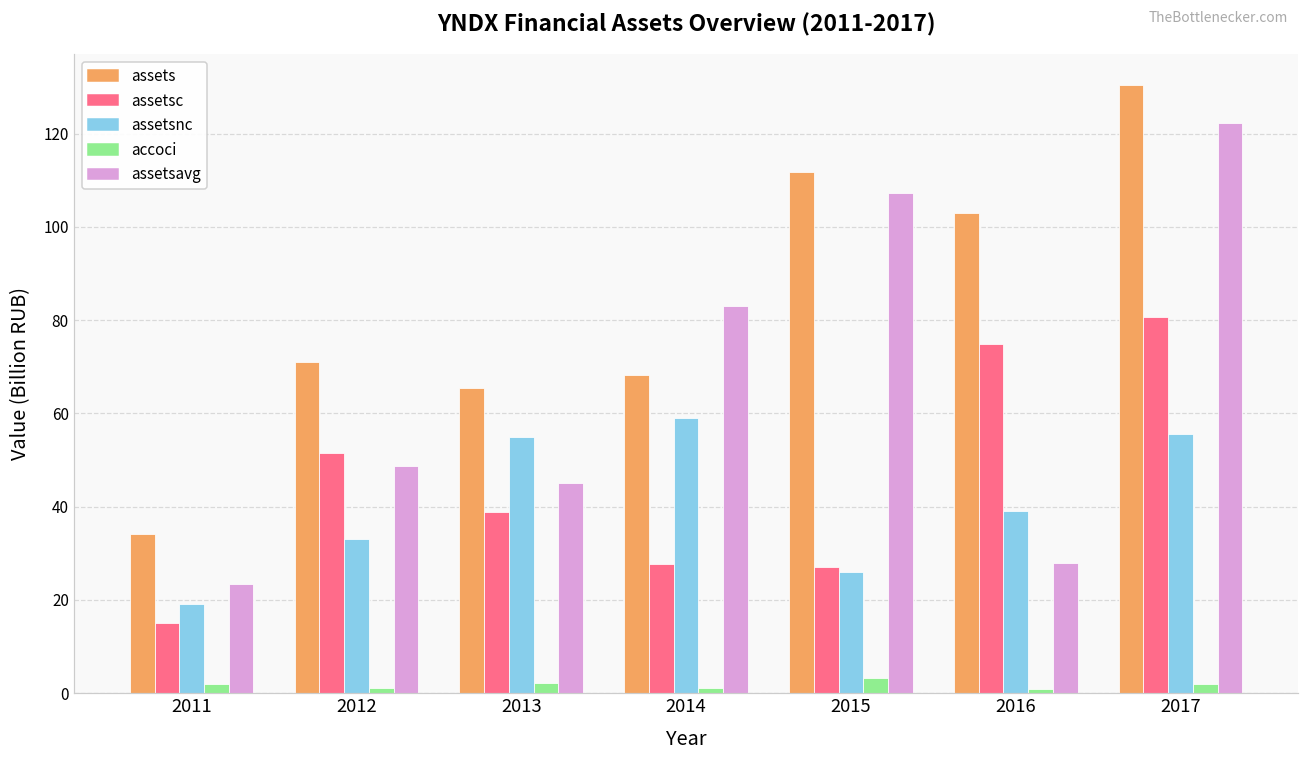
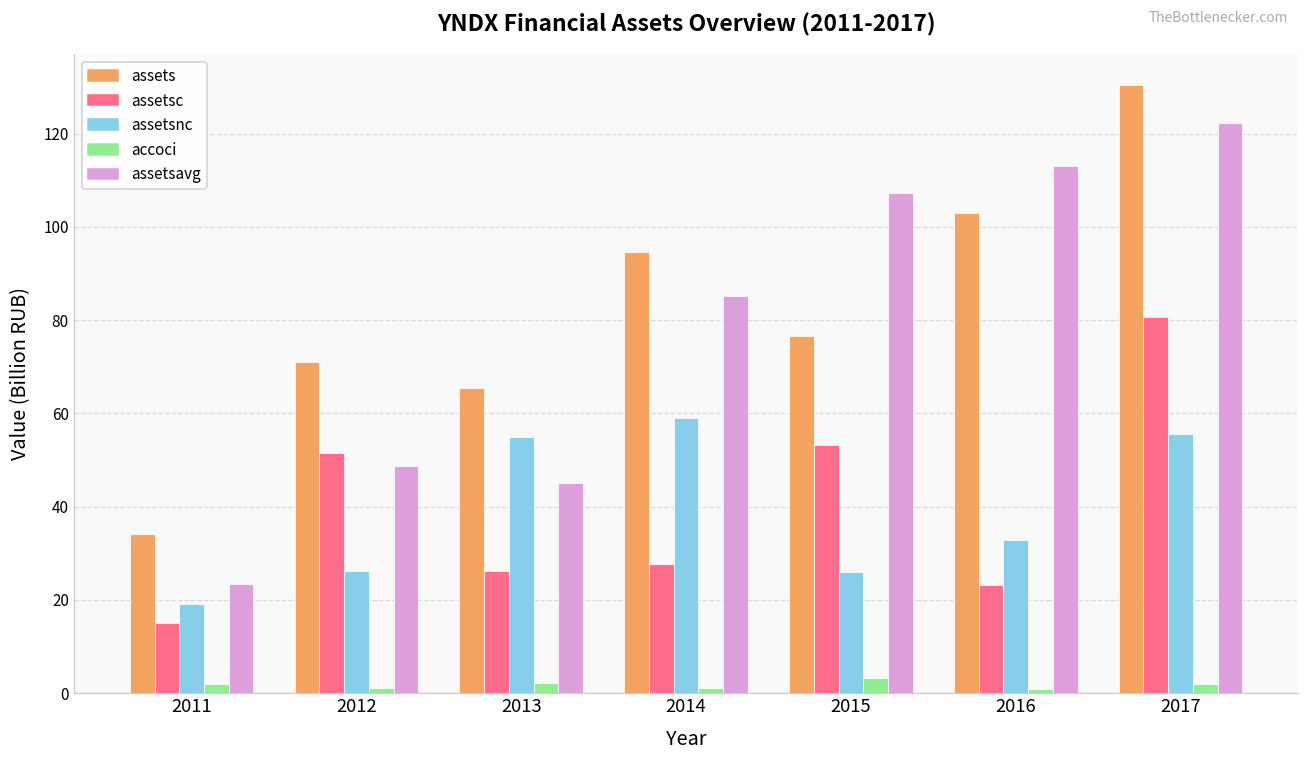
  {
    "assets": {
      "2011": 34,
      "2012": 71,
      "2013": 65,
-     "2014": 68,
-     "2015": 112,
+     "2014": 95,
+     "2015": 77,
      "2016": 103,
      "2017": 131
    },
    "assetsc": {
      "2011": 15,
      "2012": 51,
-     "2013": 39,
+     "2013": 26,
      "2014": 28,
-     "2015": 27,
-     "2016": 75,
+     "2015": 53,
+     "2016": 23,
      "2017": 81
    },
    "assetsnc": {
      "2011": 19,
-     "2012": 33,
+     "2012": 26,
      "2013": 55,
      "2014": 59,
      "2015": 26,
-     "2016": 39,
+     "2016": 33,
      "2017": 55
    },
    "accoci": {
      "2011": 2,
      "2012": 1,
      "2013": 2,
      "2014": 1,
      "2015": 3,
      "2016": 1,
      "2017": 2
    },
    "assetsavg": {
      "2011": 23,
      "2012": 49,
      "2013": 45,
-     "2014": 83,
+     "2014": 85,
      "2015": 107,
-     "2016": 28,
+     "2016": 113,
      "2017": 122
    }
  }
